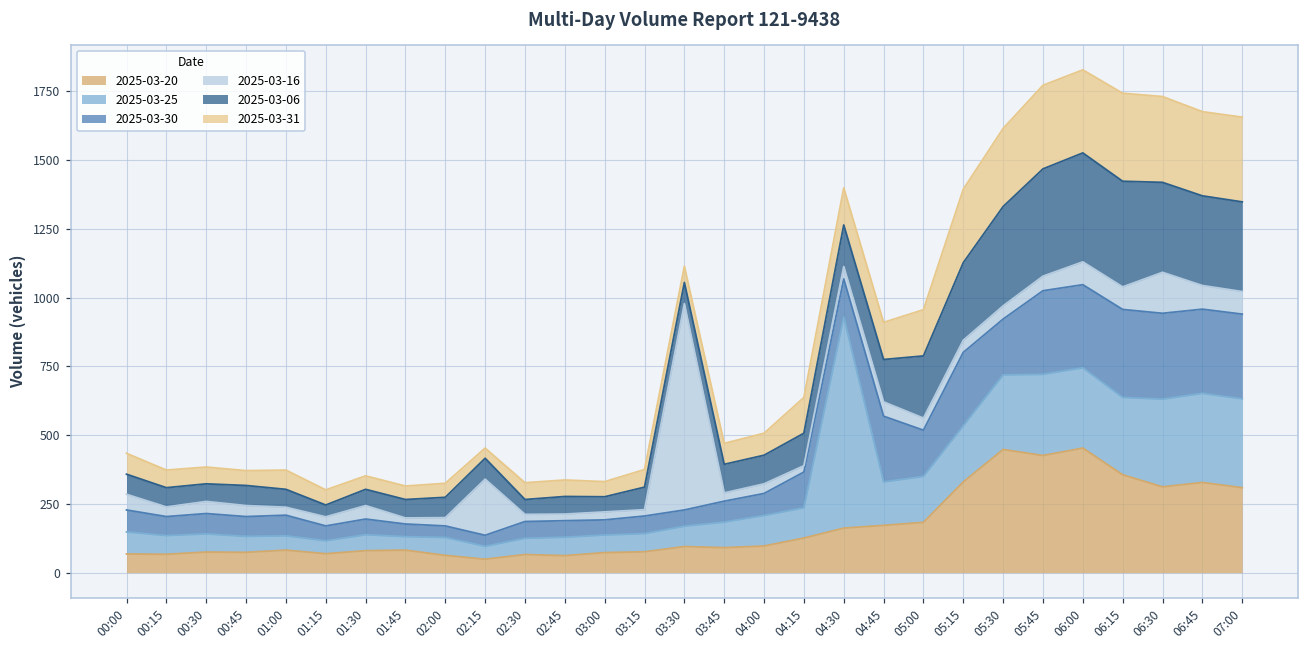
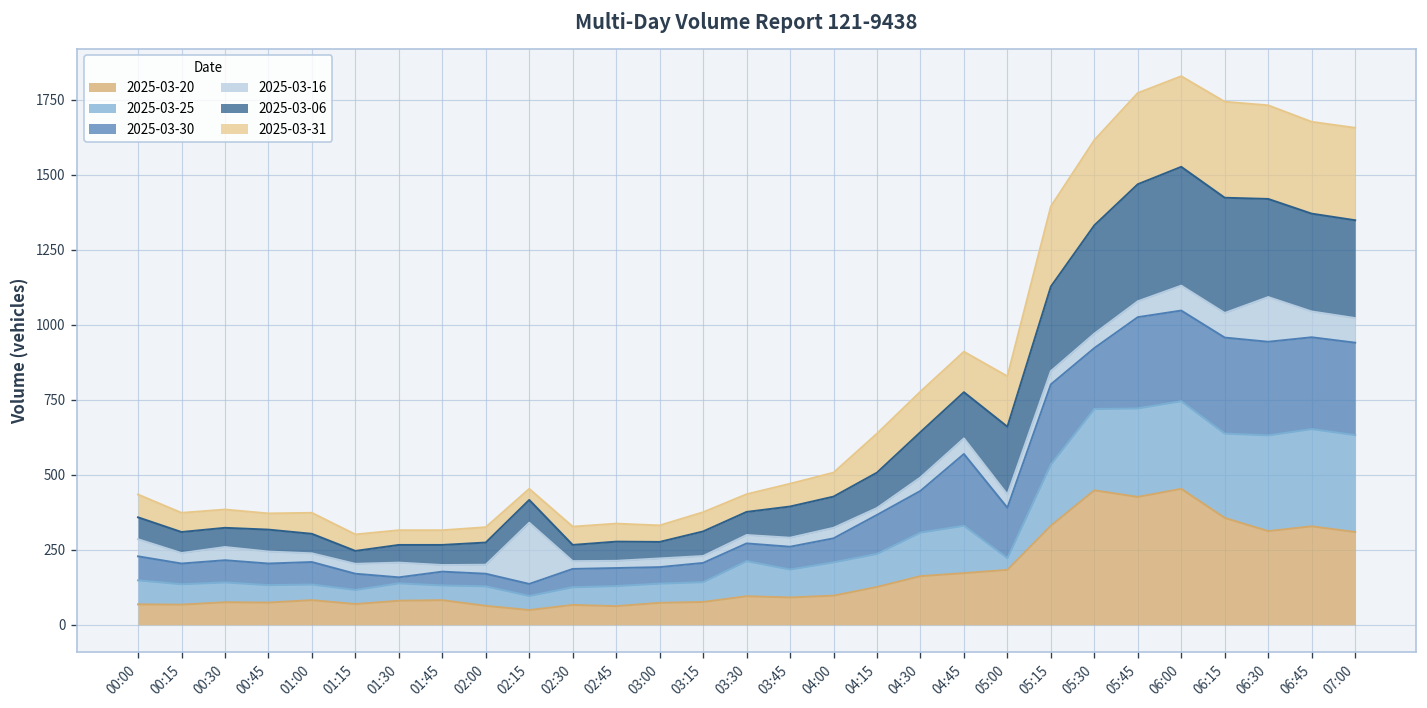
  {
    "2025-03-25": {
      "00:00": 80,
      "00:15": 70,
      "00:30": 70,
      "00:45": 60,
      "01:00": 50,
      "01:15": 50,
      "01:30": 60,
      "01:45": 50,
      "02:00": 70,
      "02:15": 50,
      "02:30": 60,
      "02:45": 70,
      "03:00": 60,
      "03:15": 70,
-     "03:30": 70,
+     "03:30": 120,
      "03:45": 90,
      "04:00": 110,
      "04:15": 110,
-     "04:30": 770,
+     "04:30": 150,
      "04:45": 160,
-     "05:00": 170,
+     "05:00": 40,
      "05:15": 200,
      "05:30": 270,
      "05:45": 300,
      "06:00": 290,
      "06:15": 280,
      "06:30": 320,
      "06:45": 320,
      "07:00": 320
    },
    "2025-03-30": {
      "00:00": 80,
      "00:15": 70,
      "00:30": 70,
      "00:45": 70,
      "01:00": 80,
      "01:15": 50,
-     "01:30": 60,
+     "01:30": 20,
      "01:45": 50,
      "02:00": 40,
      "02:15": 40,
      "02:30": 60,
      "02:45": 60,
      "03:00": 60,
      "03:15": 60,
      "03:30": 60,
      "03:45": 80,
      "04:00": 80,
      "04:15": 130,
      "04:30": 140,
      "04:45": 240,
      "05:00": 170,
      "05:15": 270,
      "05:30": 200,
      "05:45": 300,
      "06:00": 300,
      "06:15": 320,
      "06:30": 310,
      "06:45": 310,
      "07:00": 310
    },
    "2025-03-16": {
      "00:00": 60,
      "00:15": 40,
      "00:30": 40,
      "00:45": 40,
      "01:00": 30,
      "01:15": 30,
      "01:30": 50,
      "01:45": 20,
      "02:00": 30,
      "02:15": 200,
      "02:30": 30,
      "02:45": 20,
      "03:00": 30,
      "03:15": 20,
-     "03:30": 750,
+     "03:30": 30,
      "03:45": 30,
      "04:00": 40,
      "04:15": 20,
      "04:30": 50,
      "04:45": 50,
      "05:00": 40,
      "05:15": 40,
      "05:30": 50,
      "05:45": 50,
      "06:00": 80,
      "06:15": 80,
      "06:30": 150,
      "06:45": 90,
      "07:00": 80
    },
    "2025-03-06": {
      "00:00": 70,
      "00:15": 70,
      "00:30": 60,
      "00:45": 70,
      "01:00": 70,
      "01:15": 40,
      "01:30": 60,
      "01:45": 70,
      "02:00": 70,
      "02:15": 80,
      "02:30": 50,
      "02:45": 60,
      "03:00": 60,
      "03:15": 80,
      "03:30": 80,
      "03:45": 100,
      "04:00": 100,
      "04:15": 120,
      "04:30": 150,
      "04:45": 150,
      "05:00": 230,
      "05:15": 280,
      "05:30": 360,
      "05:45": 390,
      "06:00": 400,
      "06:15": 380,
      "06:30": 330,
      "06:45": 330,
      "07:00": 330
    }
  }
